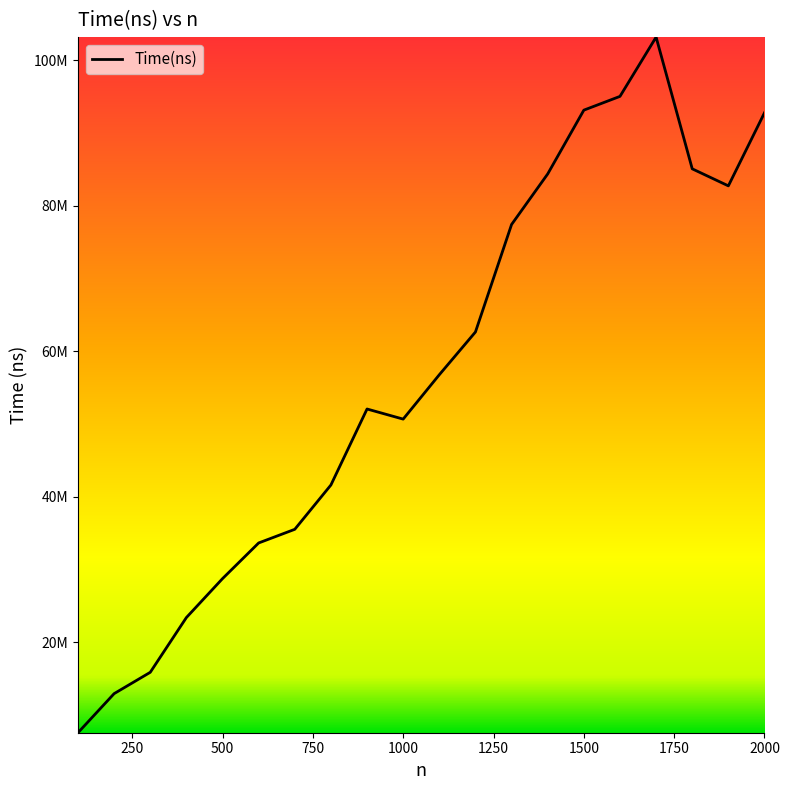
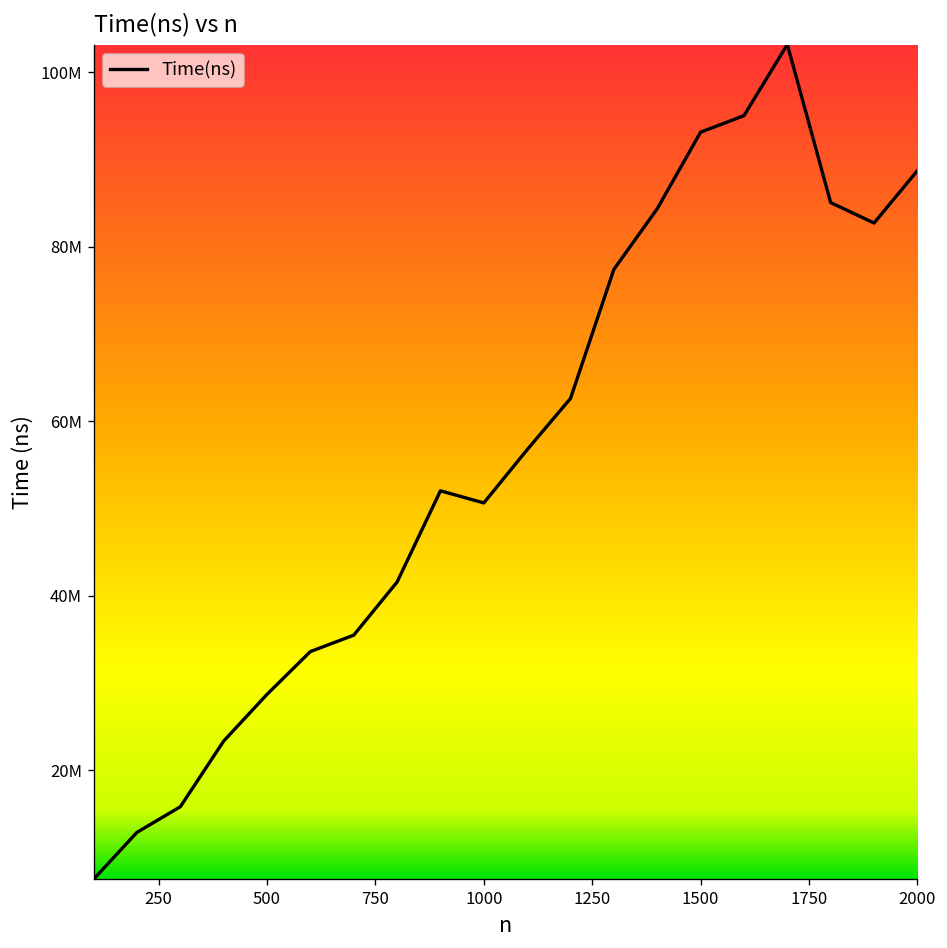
  {
    "500": 29000000,
    "1000": 51000000,
    "1500": 93000000,
-   "2000": 93000000
+   "2000": 89000000
  }
